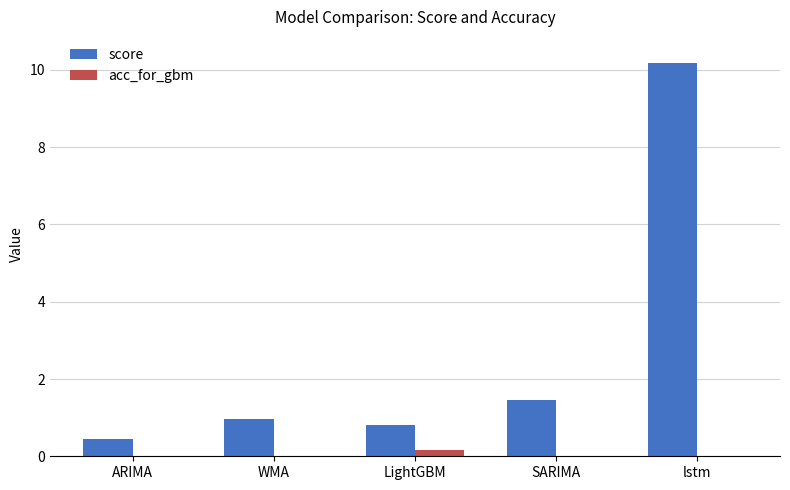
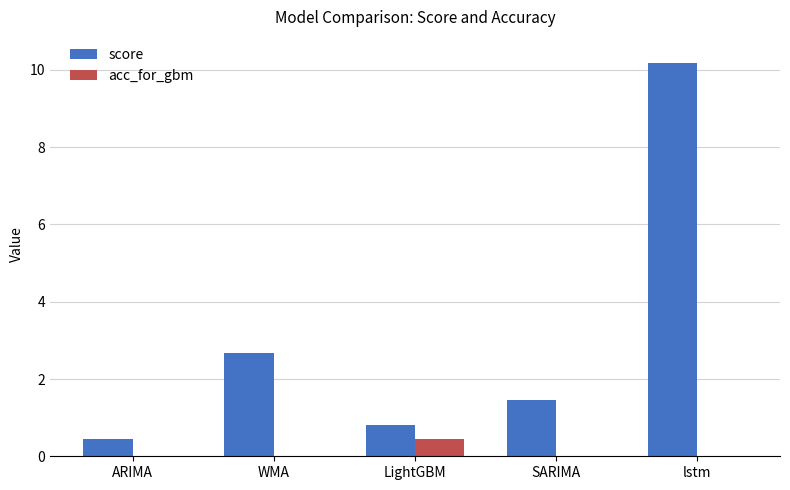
  {
    "score": {
      "ARIMA": 0.5,
-     "WMA": 1.0,
+     "WMA": 2.7,
      "LightGBM": 0.8,
      "SARIMA": 1.5,
      "lstm": 10.2
    },
    "acc_for_gbm": {
      "ARIMA": 0.0,
      "WMA": 0.0,
-     "LightGBM": 0.2,
+     "LightGBM": 0.5,
      "SARIMA": 0.0,
      "lstm": 0.0
    }
  }
